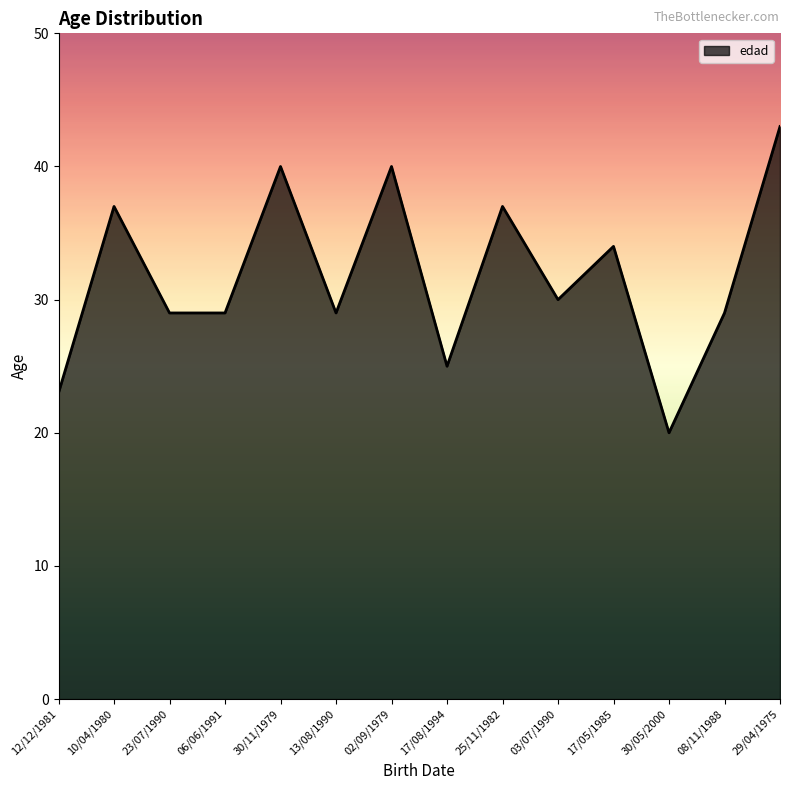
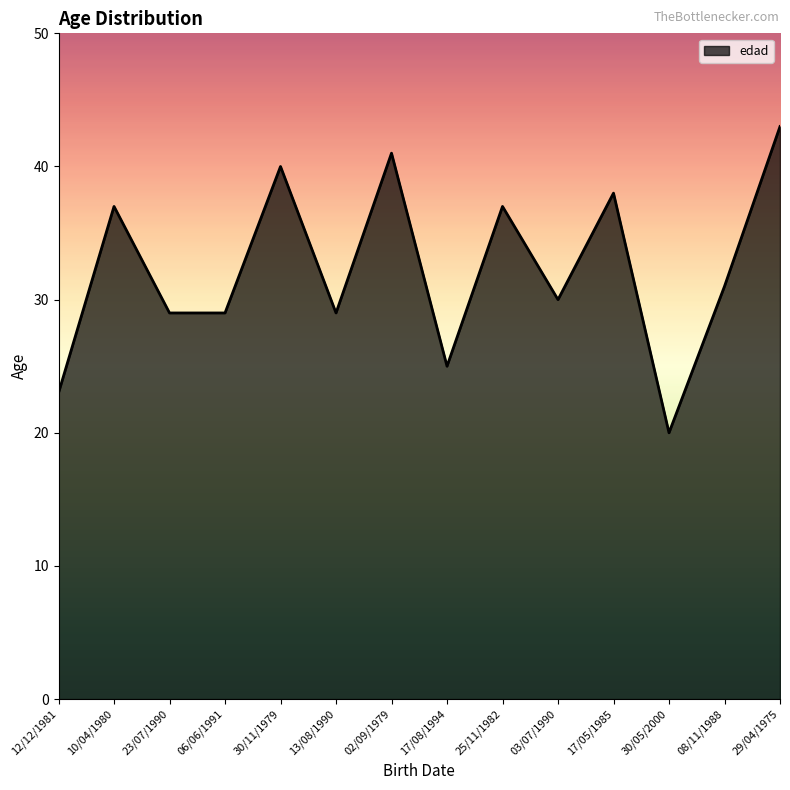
  {
    "12/12/1981": 23,
    "10/04/1980": 37,
    "23/07/1990": 29,
    "06/06/1991": 29,
    "30/11/1979": 40,
    "13/08/1990": 29,
-   "02/09/1979": 40,
+   "02/09/1979": 41,
    "17/08/1994": 25,
    "25/11/1982": 37,
    "03/07/1990": 30,
-   "17/05/1985": 34,
+   "17/05/1985": 38,
    "30/05/2000": 20,
-   "08/11/1988": 29,
+   "08/11/1988": 31,
    "29/04/1975": 43
  }
